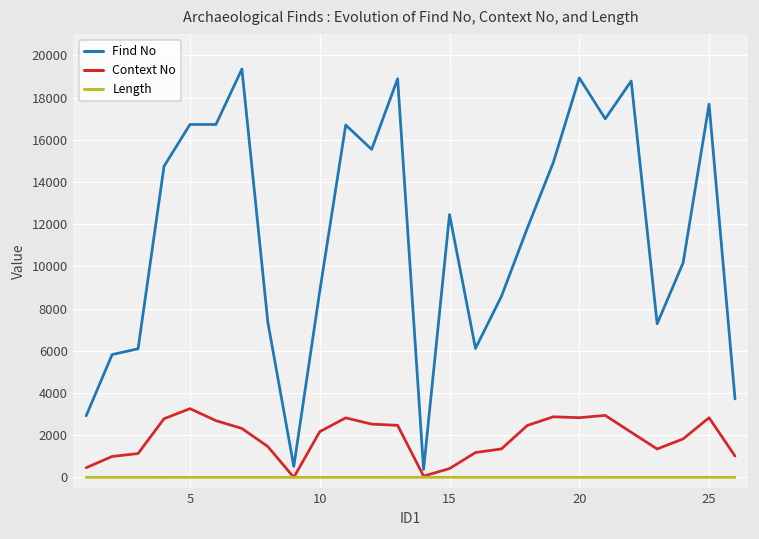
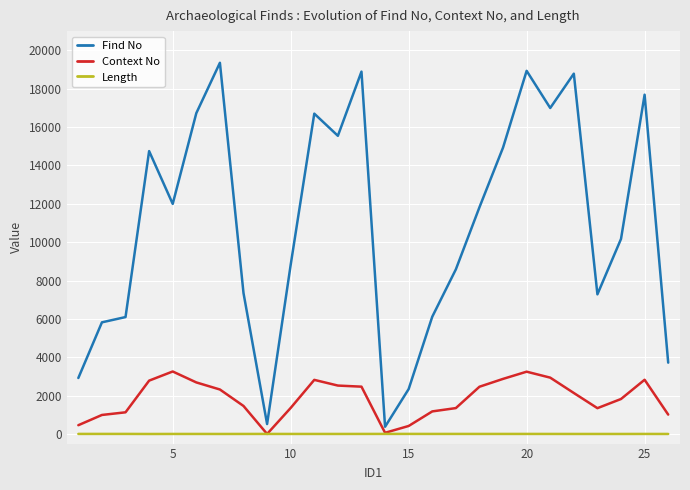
  {
    "Find No": {
-     "5": 16700,
+     "5": 12000,
      "10": 8800,
-     "15": 12500,
+     "15": 2300,
      "20": 18900,
      "25": 17700
    },
    "Context No": {
      "5": 3300,
-     "10": 2200,
+     "10": 1400,
      "15": 400,
-     "20": 2800,
+     "20": 3200,
      "25": 2800
    },
    "Length": {
      "5": 0,
      "10": 0,
      "15": 0,
      "20": 0,
      "25": 0
    }
  }
